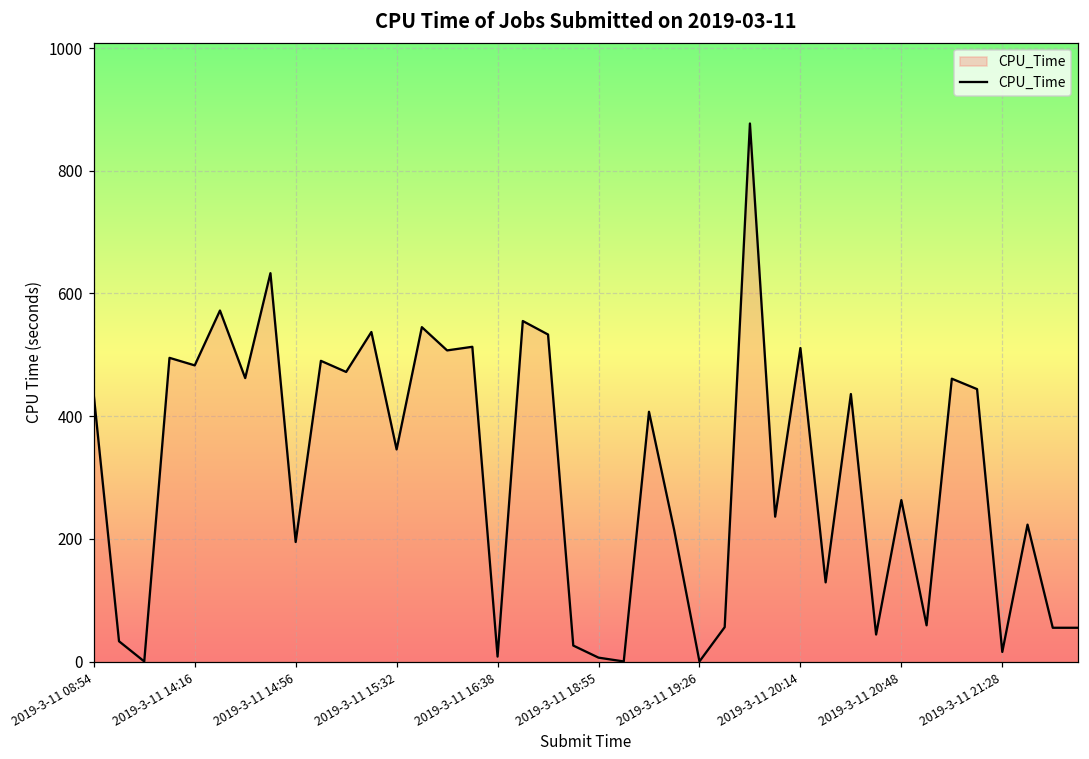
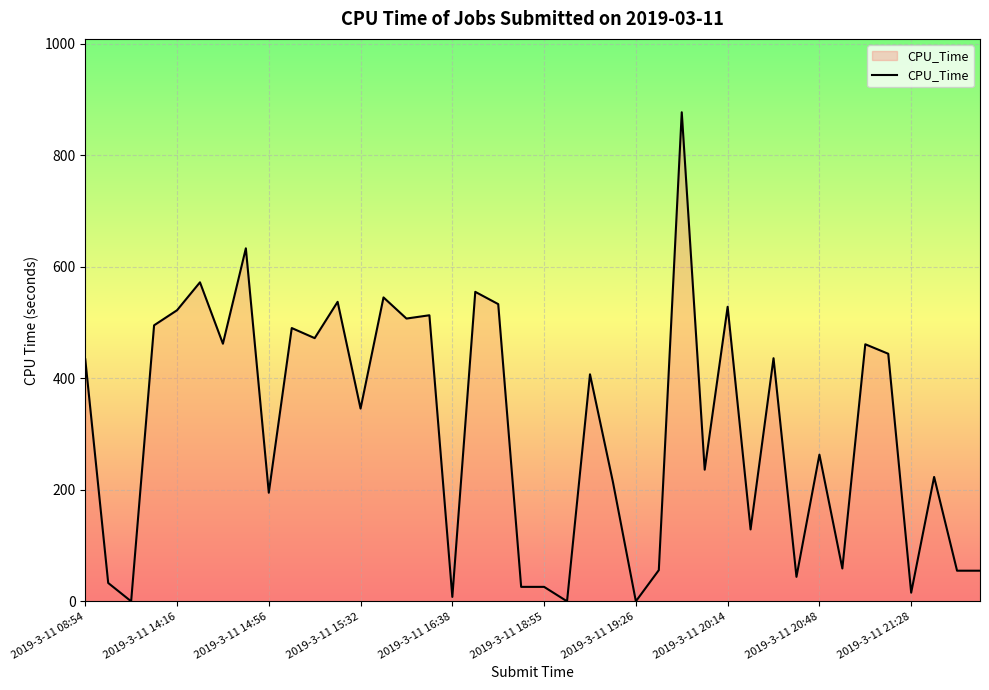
  {
    "2019-3-11 08:54": 430,
-   "2019-3-11 14:16": 480,
+   "2019-3-11 14:16": 520,
    "2019-3-11 14:56": 190,
    "2019-3-11 15:32": 350,
    "2019-3-11 16:38": 10,
-   "2019-3-11 18:55": 10,
+   "2019-3-11 18:55": 30,
    "2019-3-11 19:26": 0,
-   "2019-3-11 20:14": 510,
+   "2019-3-11 20:14": 530,
    "2019-3-11 20:48": 260,
    "2019-3-11 21:28": 20
  }
